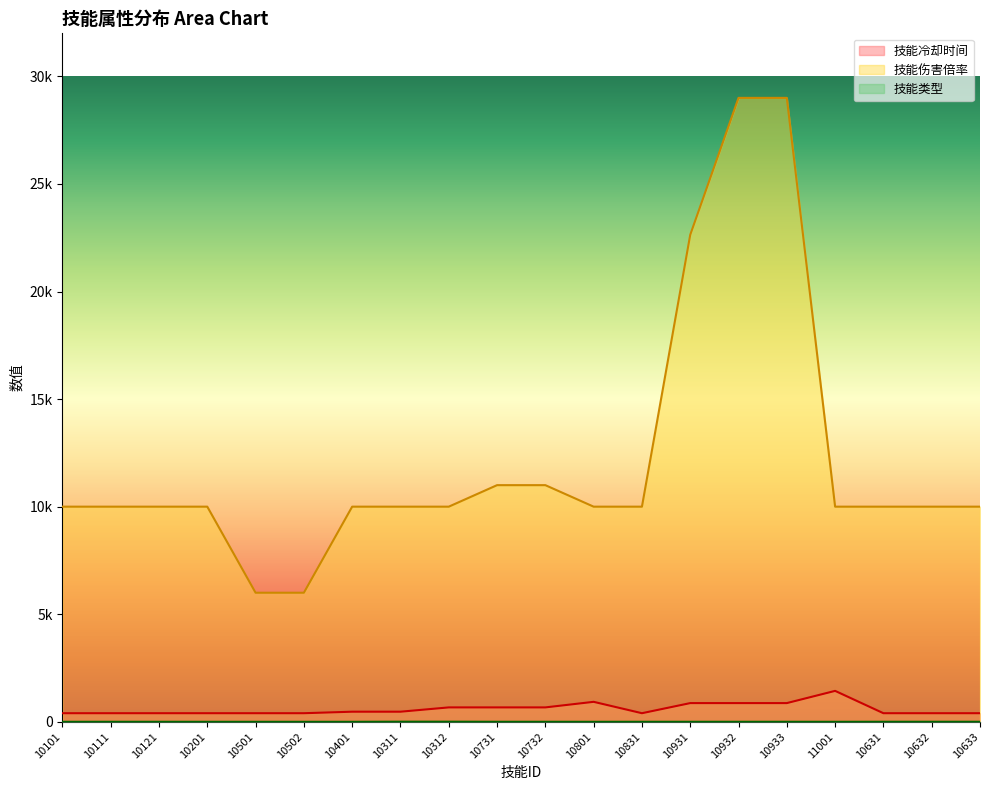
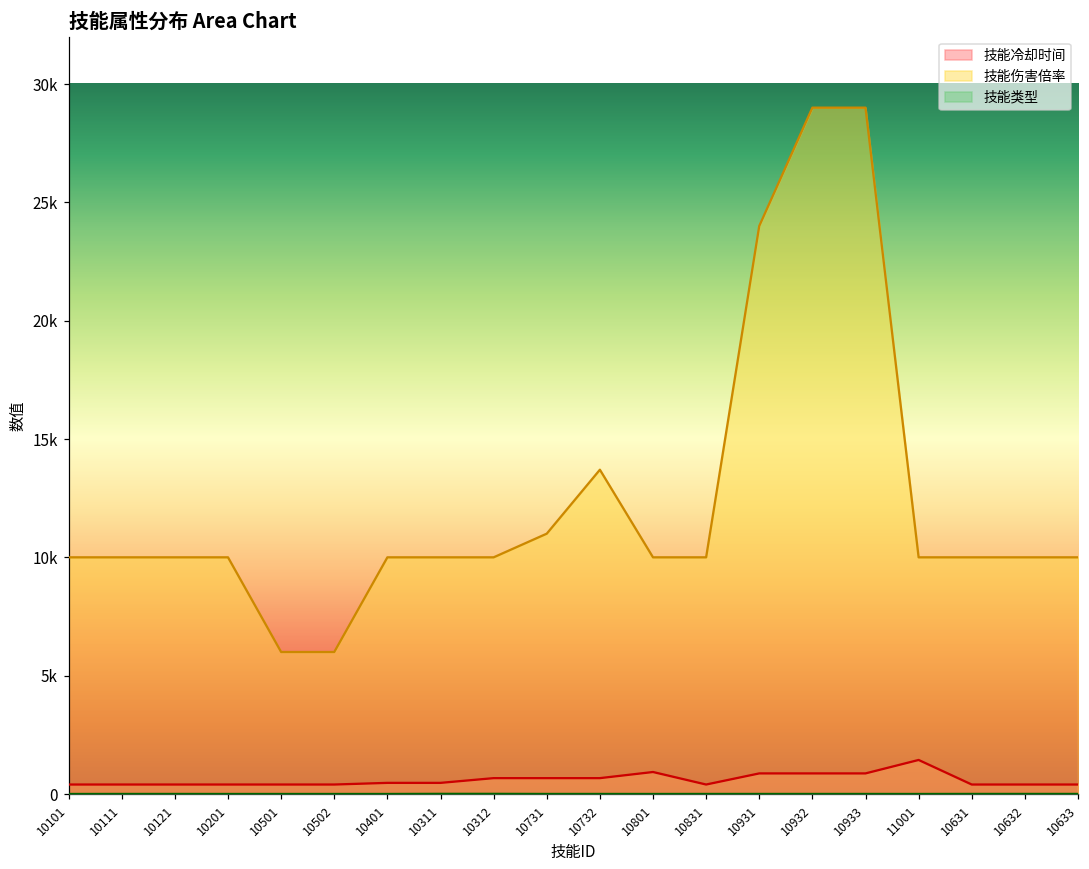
  {
    "技能冷却时间": {
      "10101": 400,
      "10111": 400,
      "10121": 400,
      "10201": 400,
      "10501": 400,
      "10502": 400,
      "10401": 500,
      "10311": 500,
      "10312": 700,
      "10731": 700,
      "10732": 700,
      "10801": 900,
      "10831": 400,
      "10931": 900,
      "10932": 900,
      "10933": 900,
      "11001": 1400,
      "10631": 400,
      "10632": 400,
      "10633": 400
    },
    "技能伤害倍率": {
      "10101": 10000,
      "10111": 10000,
      "10121": 10000,
      "10201": 10000,
      "10501": 6000,
      "10502": 6000,
      "10401": 10000,
      "10311": 10000,
      "10312": 10000,
      "10731": 11000,
-     "10732": 11000,
+     "10732": 13700,
      "10801": 10000,
      "10831": 10000,
-     "10931": 22600,
+     "10931": 24000,
      "10932": 29000,
      "10933": 29000,
      "11001": 10000,
      "10631": 10000,
      "10632": 10000,
      "10633": 10000
    },
    "技能类型": {
      "10101": 0,
      "10111": 0,
      "10121": 0,
      "10201": 0,
      "10501": 0,
      "10502": 0,
      "10401": 0,
      "10311": 0,
      "10312": 0,
      "10731": 0,
      "10732": 0,
      "10801": 0,
      "10831": 0,
      "10931": 0,
      "10932": 0,
      "10933": 0,
      "11001": 0,
      "10631": 0,
      "10632": 0,
      "10633": 0
    }
  }
